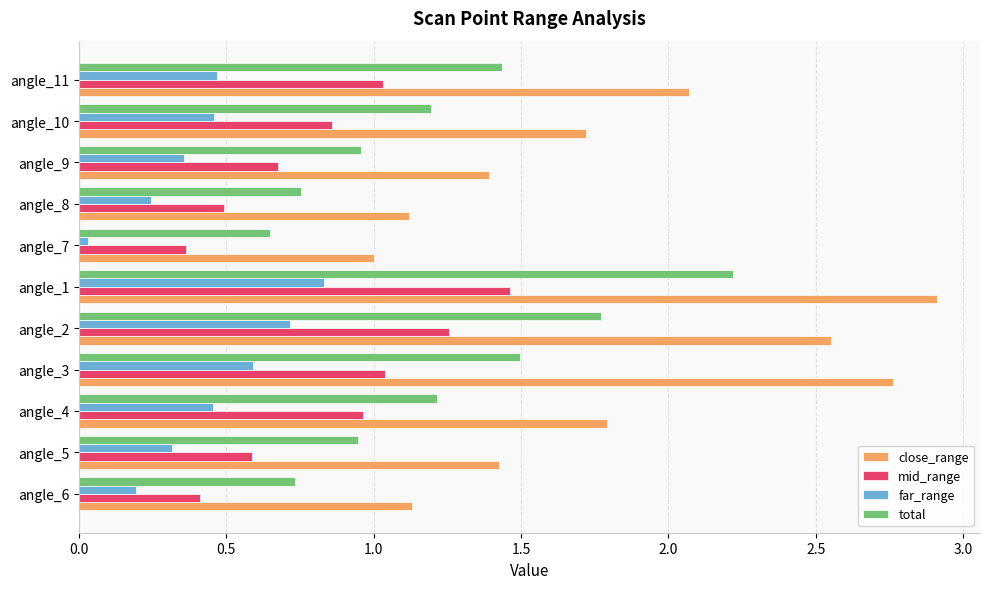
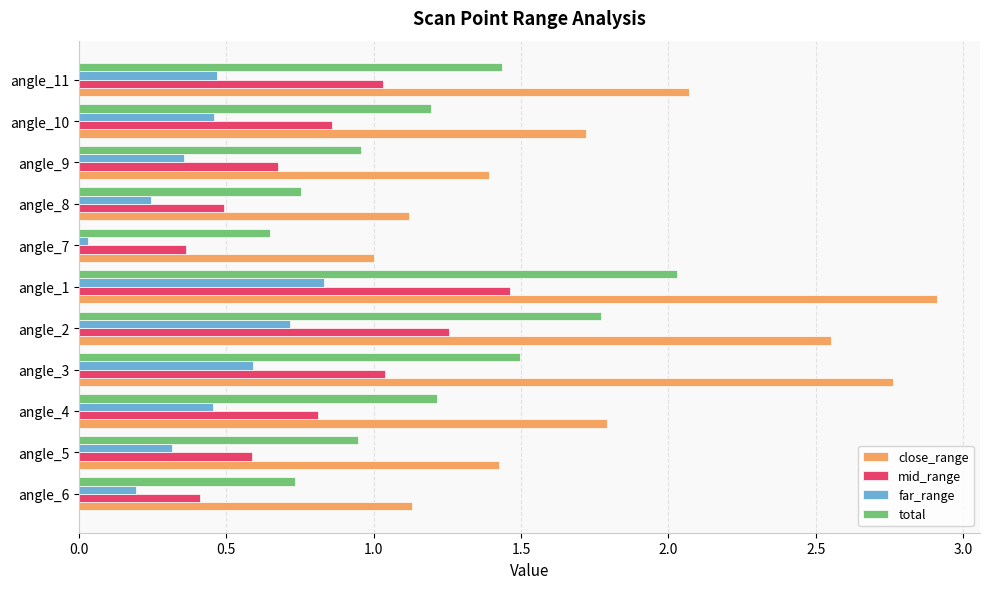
  {
    "close_range": {
      "angle_11": 2.07,
      "angle_10": 1.72,
      "angle_9": 1.39,
      "angle_8": 1.12,
      "angle_7": 1.00,
      "angle_1": 2.91,
      "angle_2": 2.55,
      "angle_3": 2.76,
      "angle_4": 1.79,
      "angle_5": 1.42,
      "angle_6": 1.13
    },
    "mid_range": {
      "angle_11": 1.03,
      "angle_10": 0.86,
      "angle_9": 0.67,
      "angle_8": 0.49,
      "angle_7": 0.36,
      "angle_1": 1.46,
      "angle_2": 1.26,
      "angle_3": 1.04,
-     "angle_4": 0.96,
+     "angle_4": 0.81,
      "angle_5": 0.59,
      "angle_6": 0.41
    },
    "far_range": {
      "angle_11": 0.47,
      "angle_10": 0.46,
      "angle_9": 0.36,
      "angle_8": 0.24,
      "angle_7": 0.03,
      "angle_1": 0.83,
      "angle_2": 0.72,
      "angle_3": 0.59,
      "angle_4": 0.45,
      "angle_5": 0.32,
      "angle_6": 0.20
    },
    "total": {
      "angle_11": 1.43,
      "angle_10": 1.19,
      "angle_9": 0.96,
      "angle_8": 0.75,
      "angle_7": 0.65,
-     "angle_1": 2.22,
+     "angle_1": 2.03,
      "angle_2": 1.77,
      "angle_3": 1.50,
      "angle_4": 1.22,
      "angle_5": 0.95,
      "angle_6": 0.73
    }
  }
